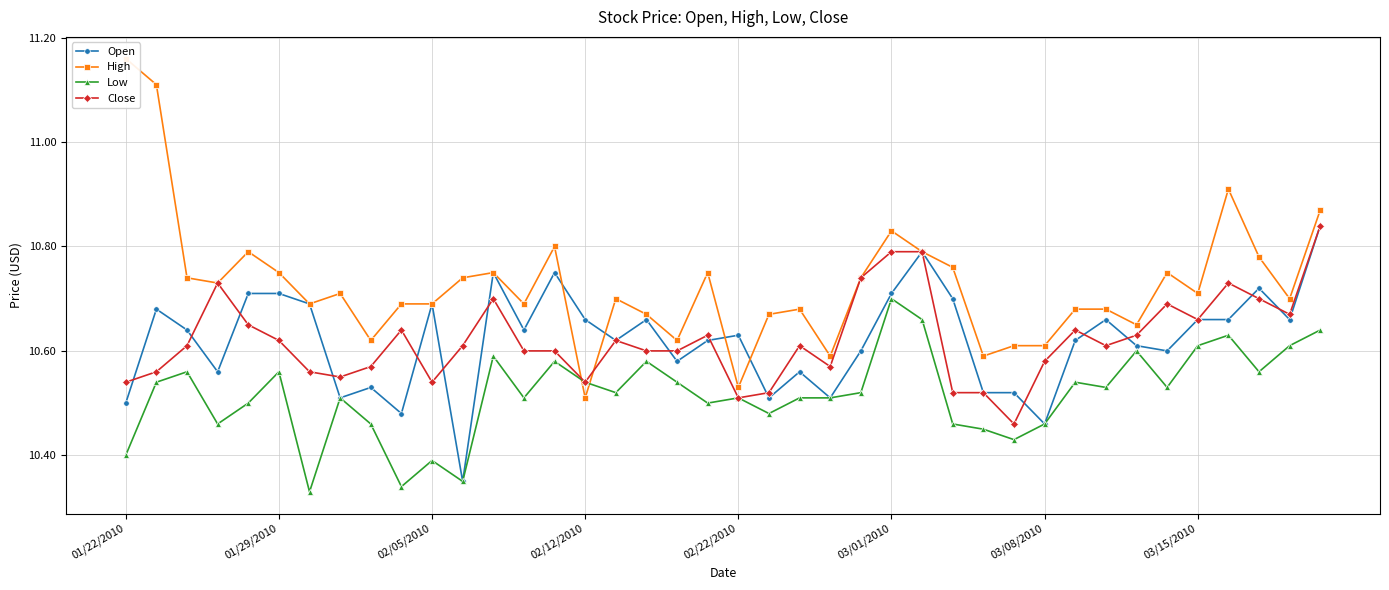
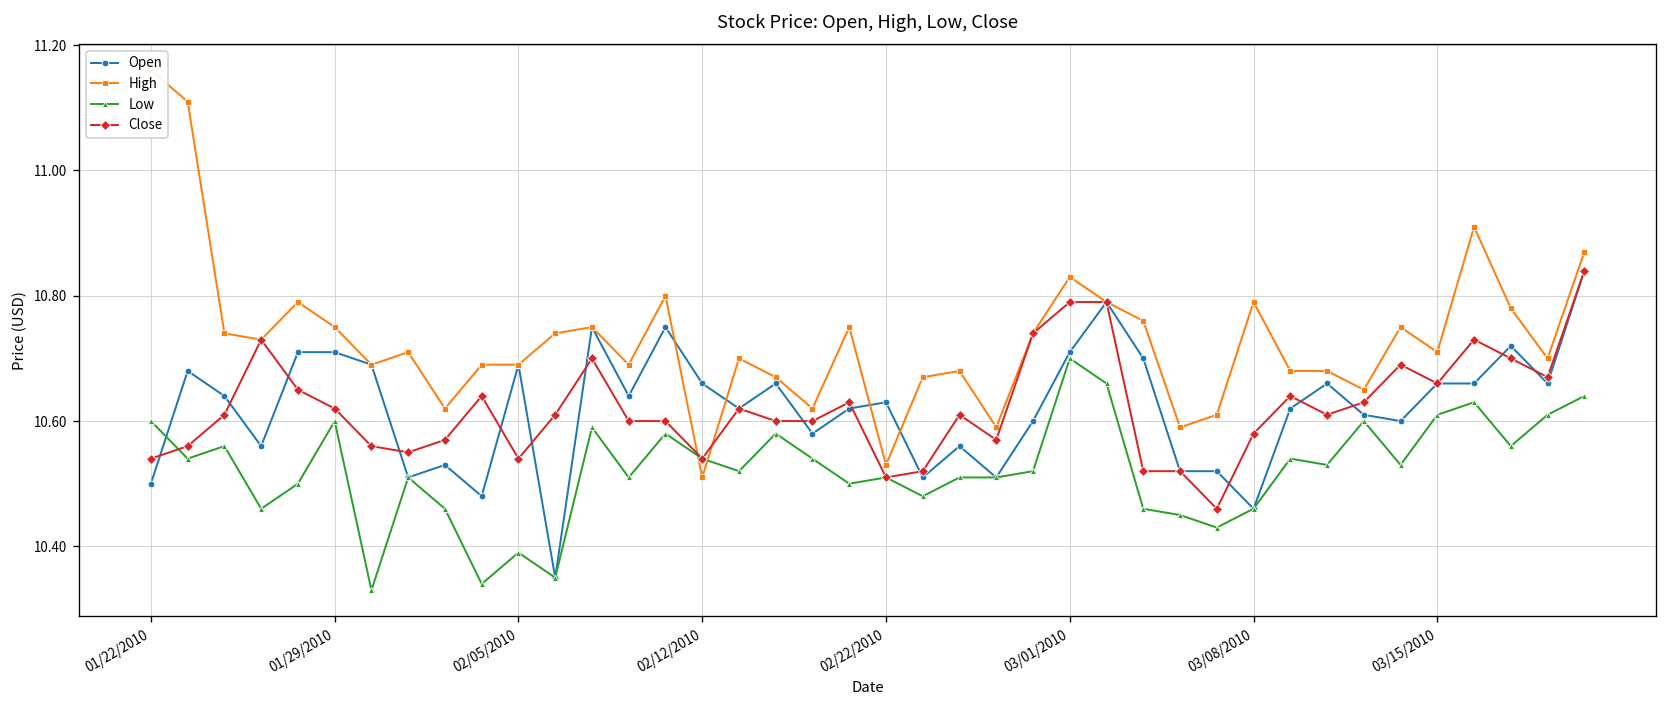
  {
    "Open": {
      "01/22/2010": 10.50,
      "01/29/2010": 10.71,
      "02/12/2010": 10.66,
      "02/22/2010": 10.63,
      "03/01/2010": 10.71
    },
    "High": {
      "01/29/2010": 10.75,
      "02/12/2010": 10.51,
      "02/22/2010": 10.53,
      "03/01/2010": 10.83,
-     "03/08/2010": 10.61,
+     "03/08/2010": 10.79,
      "03/15/2010": 10.71
    },
    "Low": {
-     "01/22/2010": 10.4,
-     "01/29/2010": 10.56,
+     "01/22/2010": 10.6,
+     "01/29/2010": 10.60,
      "02/05/2010": 10.39,
      "03/01/2010": 10.70,
      "03/15/2010": 10.61
    },
    "Close": {
      "01/22/2010": 10.54,
      "01/29/2010": 10.62,
      "02/05/2010": 10.54,
      "03/01/2010": 10.79,
      "03/08/2010": 10.58
    }
  }
